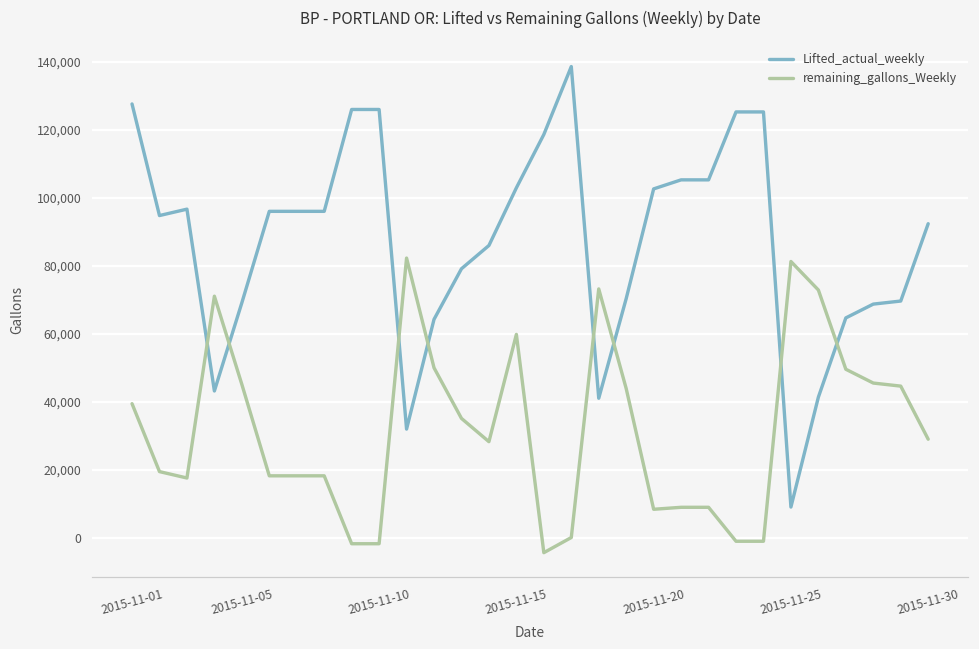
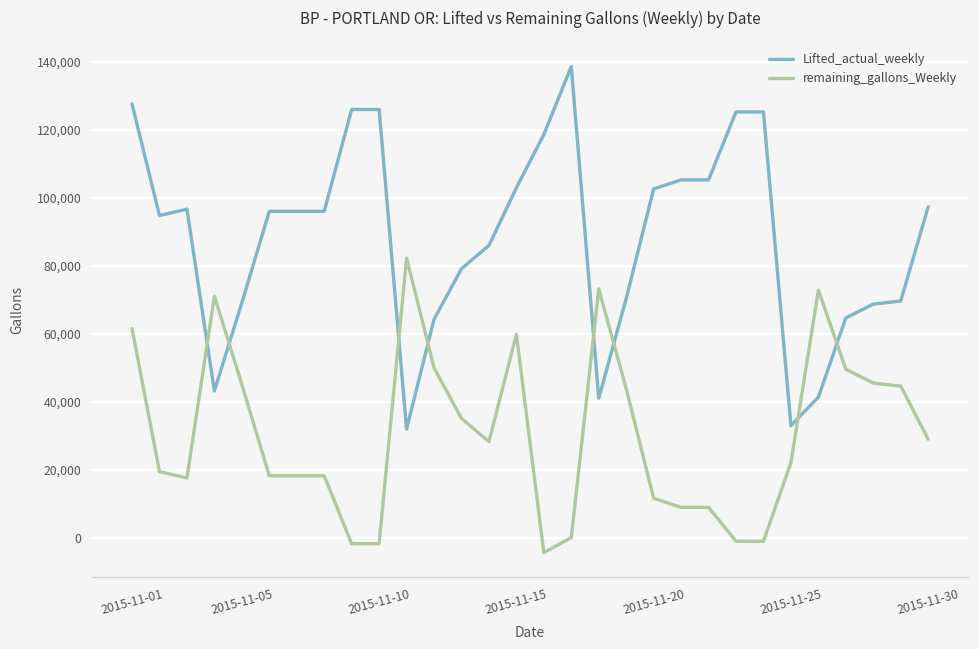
  {
    "Lifted_actual_weekly": {
      "2015-11-01": "128,000",
      "2015-11-05": "69,000",
      "2015-11-10": "126,000",
      "2015-11-15": "103,000",
      "2015-11-20": "103,000",
-     "2015-11-25": "9,000",
-     "2015-11-30": "92,000"
+     "2015-11-25": "33,000",
+     "2015-11-30": "97,000"
    },
    "remaining_gallons_Weekly": {
-     "2015-11-01": "39,000",
+     "2015-11-01": "62,000",
      "2015-11-05": "45,000",
      "2015-11-10": "-2,000",
      "2015-11-15": "60,000",
-     "2015-11-20": "8,000",
-     "2015-11-25": "81,000",
+     "2015-11-20": "12,000",
+     "2015-11-25": "22,000",
      "2015-11-30": "29,000"
    }
  }
